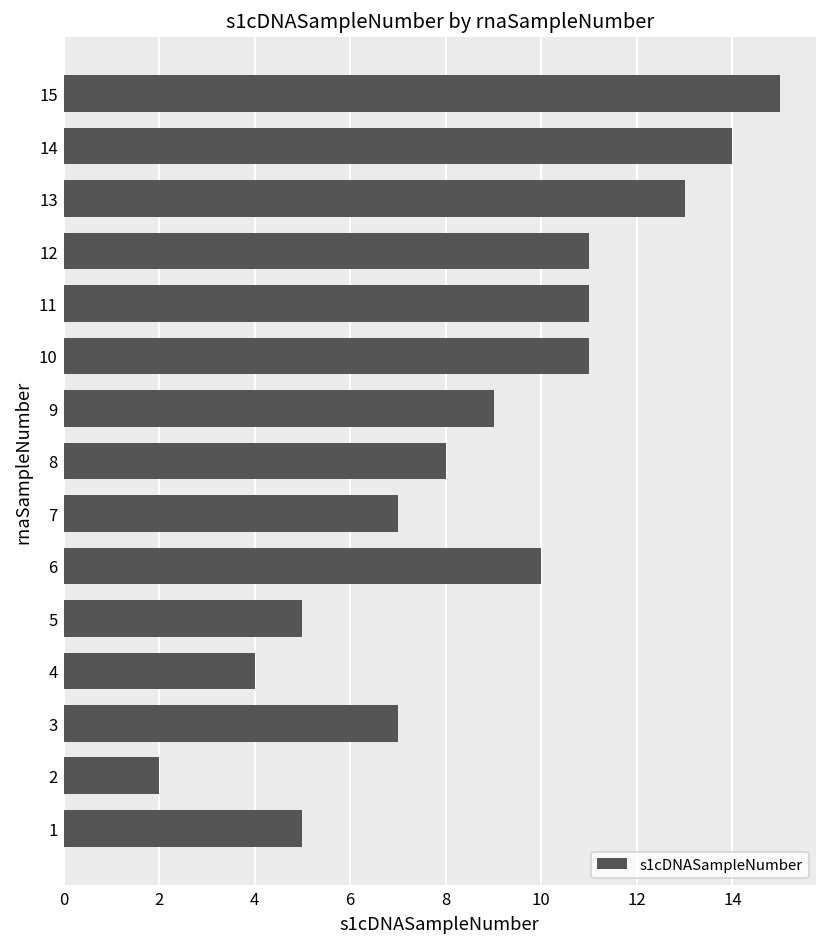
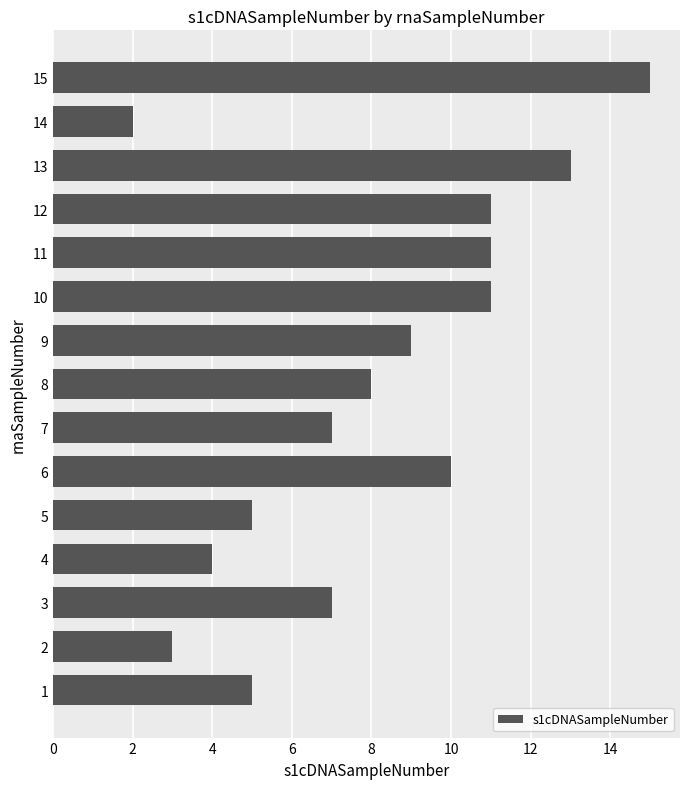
  {
    "15": 15,
-   "14": 14,
+   "14": 2,
    "13": 13,
    "12": 11,
    "11": 11,
    "10": 11,
    "9": 9,
    "8": 8,
    "7": 7,
    "6": 10,
    "5": 5,
    "4": 4,
    "3": 7,
-   "2": 2,
+   "2": 3,
    "1": 5
  }
